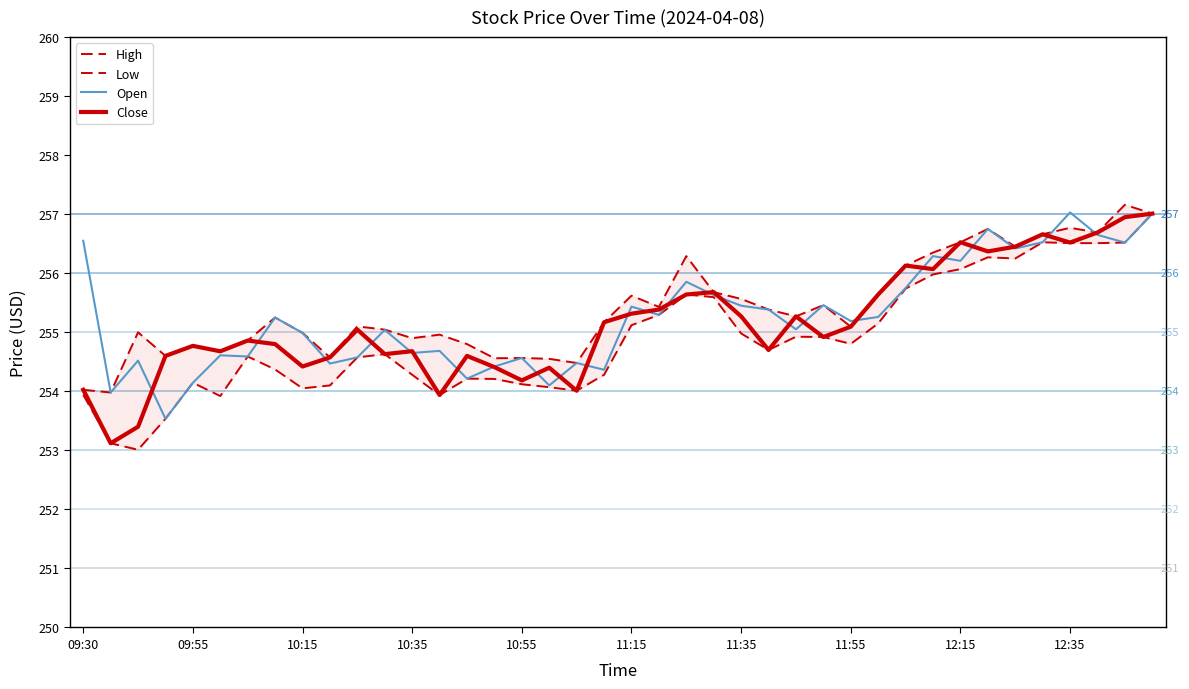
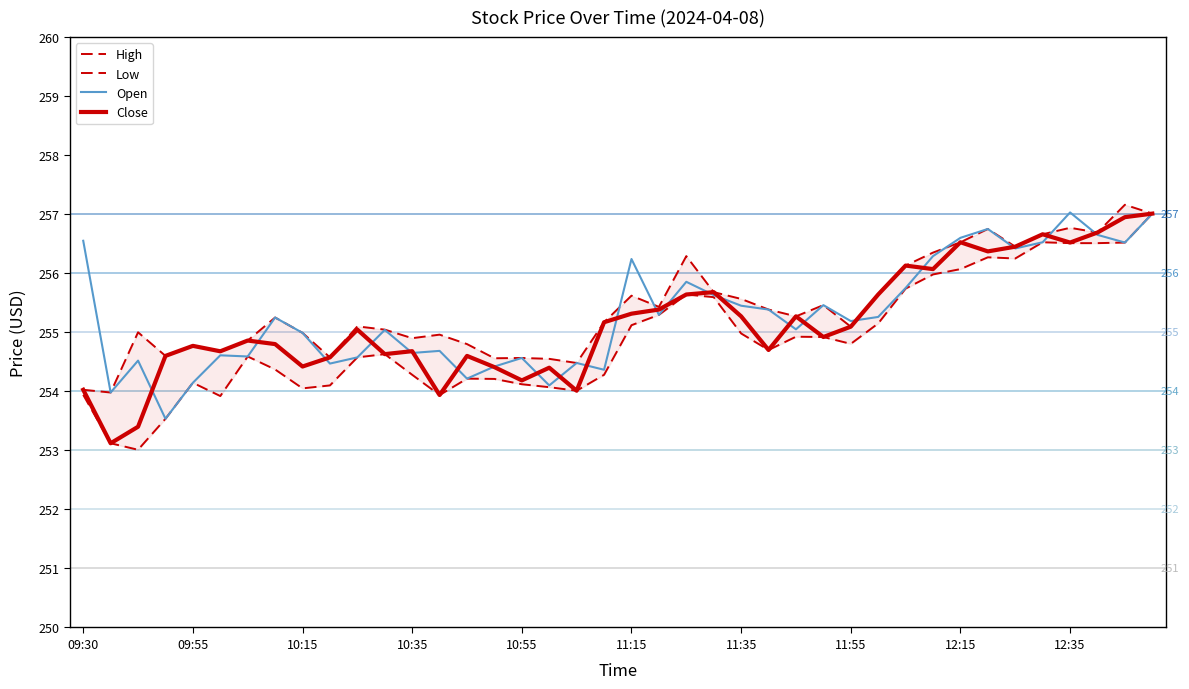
  {
    "Open": {
      "09:30": 256.6,
-     "11:15": 255.4,
+     "11:15": 256.2,
      "11:35": 255.5,
      "11:55": 255.2,
-     "12:15": 256.2,
+     "12:15": 256.6,
      "12:35": 257.0
    }
  }
